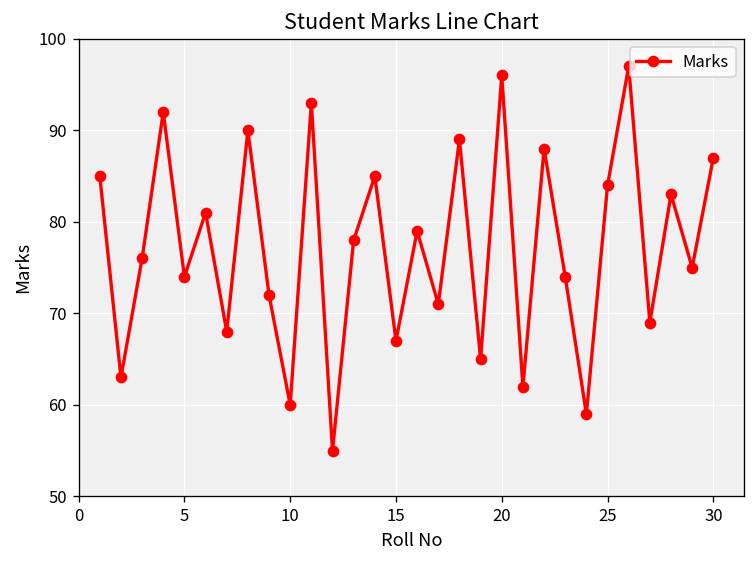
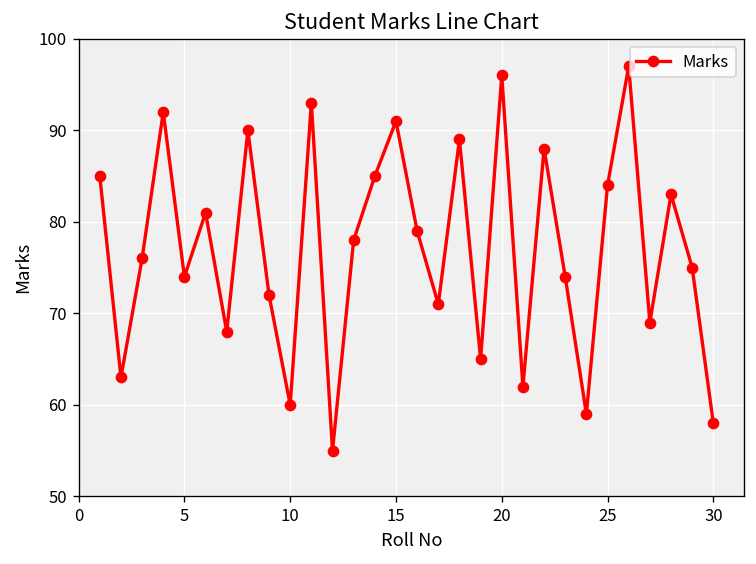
  {
    "5": 74,
    "10": 60,
-   "15": 67,
+   "15": 91,
    "20": 96,
    "25": 84,
-   "30": 87
+   "30": 58
  }
